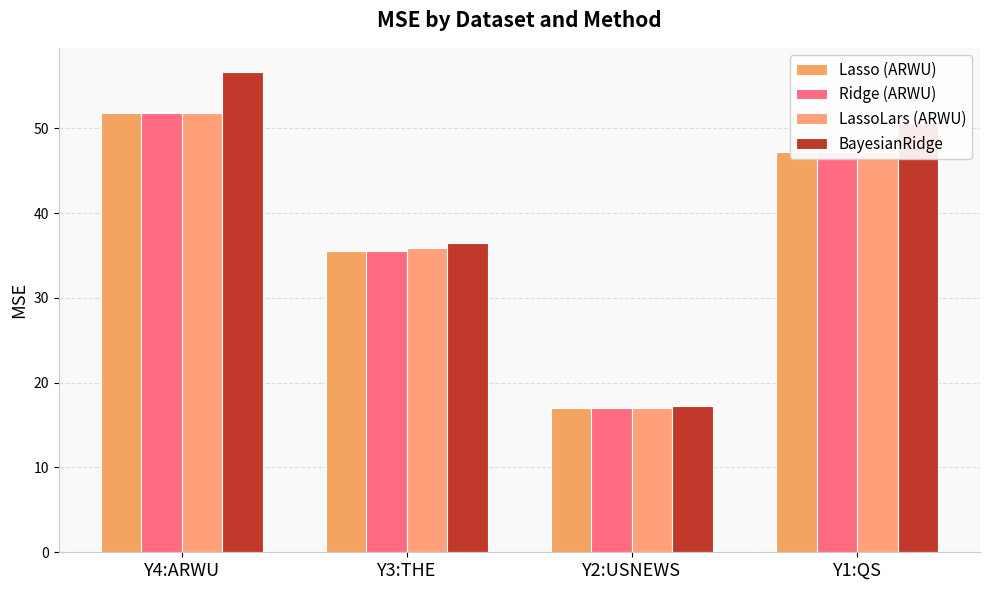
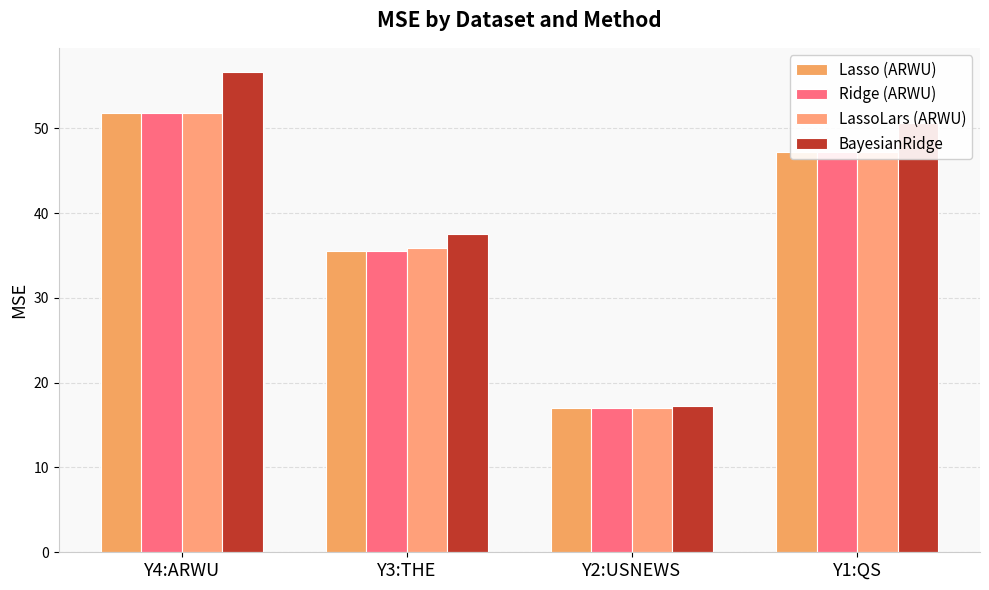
  {
    "BayesianRidge": {
      "Y4:ARWU": 57,
-     "Y3:THE": 36,
+     "Y3:THE": 38,
      "Y2:USNEWS": 17
    }
  }
